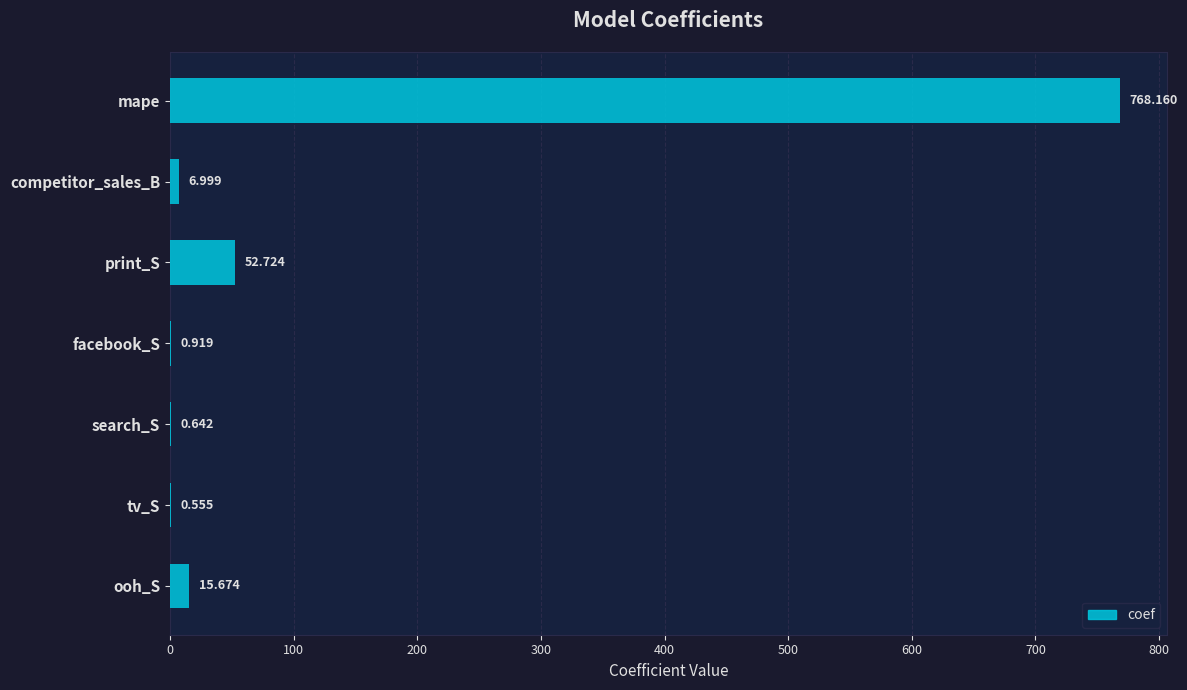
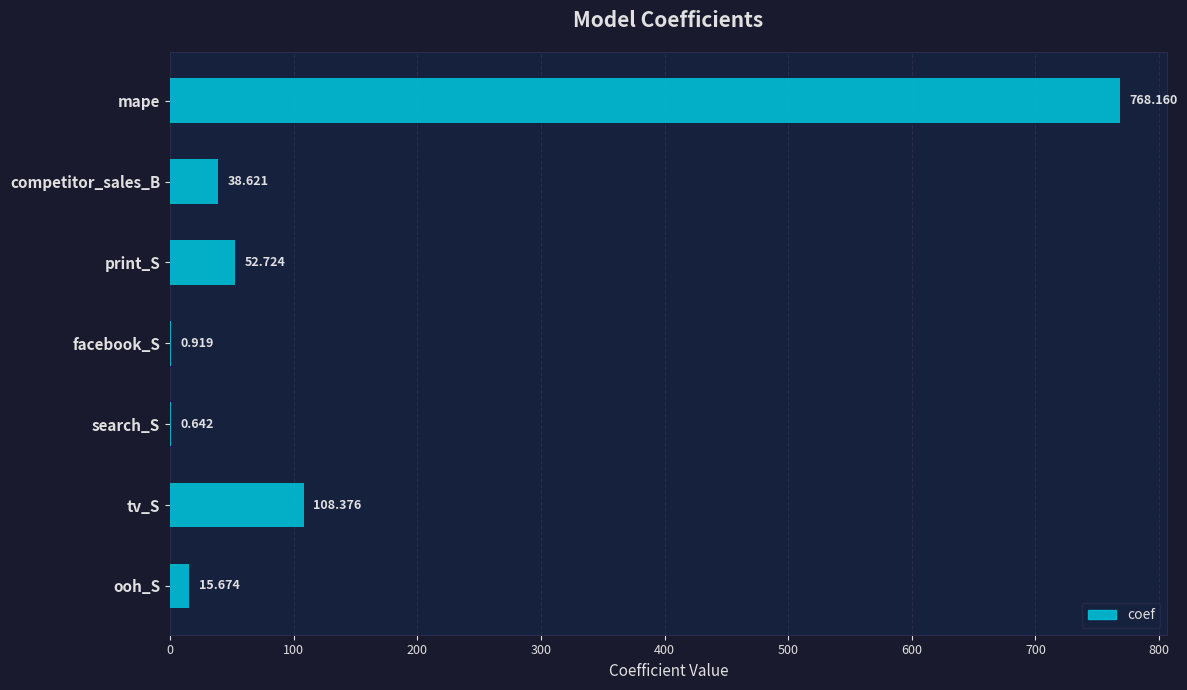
  {
    "mape": 768.160,
-   "competitor_sales_B": 6.999,
+   "competitor_sales_B": 38.621,
    "print_S": 52.724,
    "facebook_S": 0.919,
    "search_S": 0.642,
-   "tv_S": 0.555,
+   "tv_S": 108.376,
    "ooh_S": 15.674
  }
